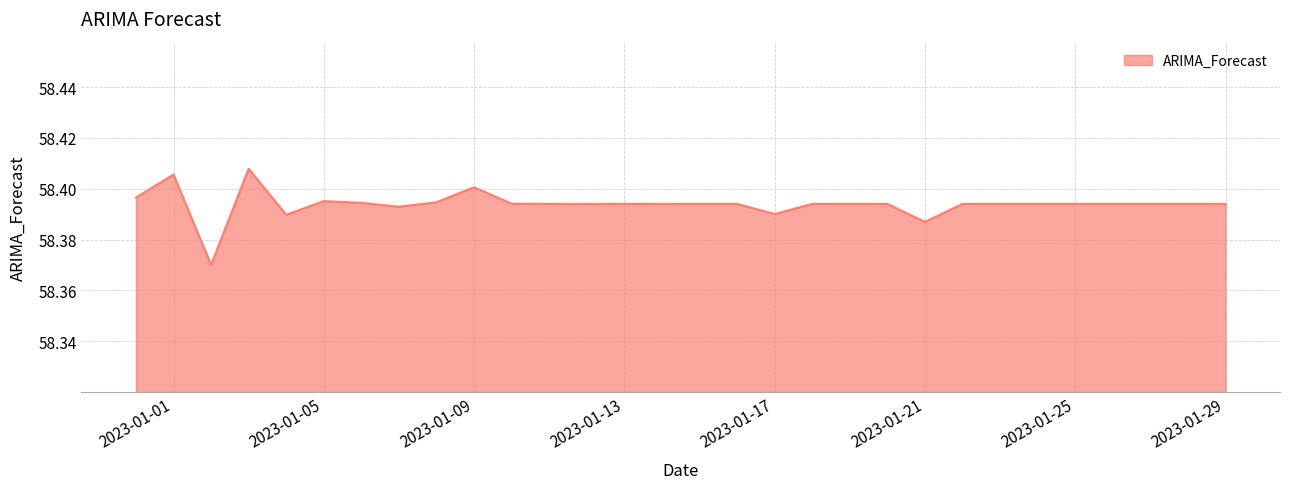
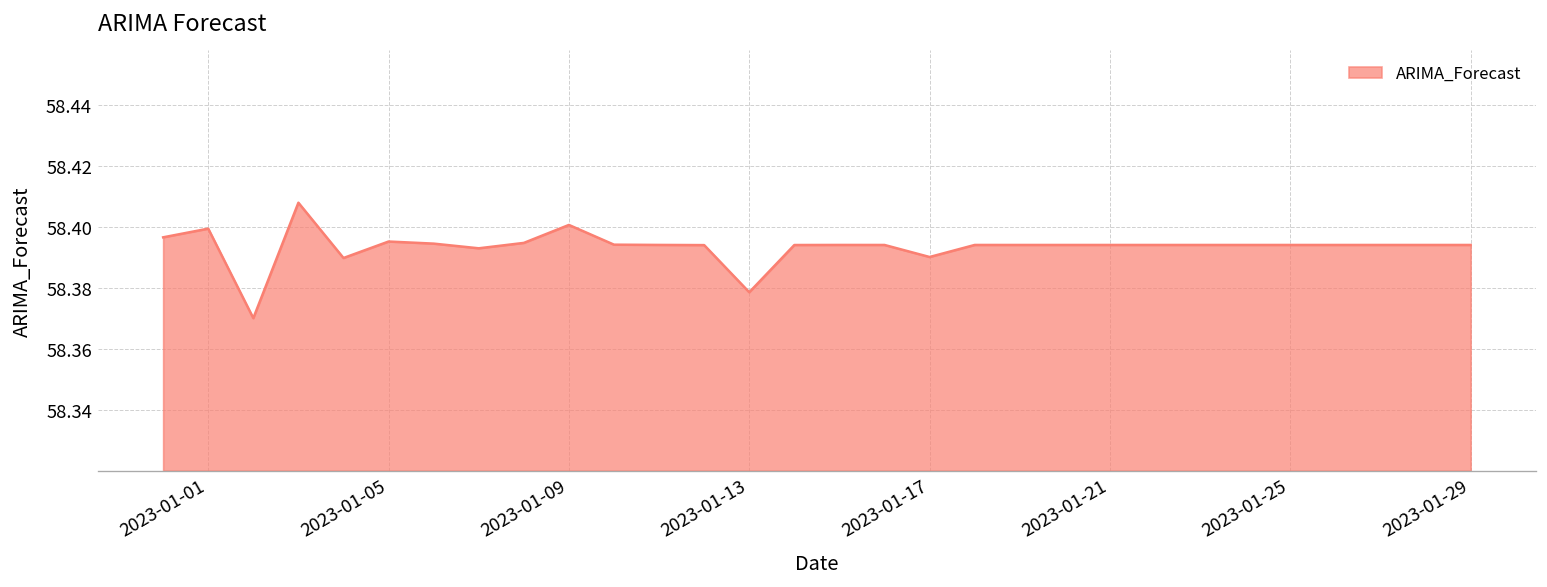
  {
-   "2023-01-01": 58.406,
+   "2023-01-01": 58.399,
    "2023-01-05": 58.395,
    "2023-01-09": 58.401,
-   "2023-01-13": 58.394,
+   "2023-01-13": 58.379,
    "2023-01-17": 58.390,
-   "2023-01-21": 58.387,
+   "2023-01-21": 58.394,
    "2023-01-25": 58.394,
    "2023-01-29": 58.394
  }
